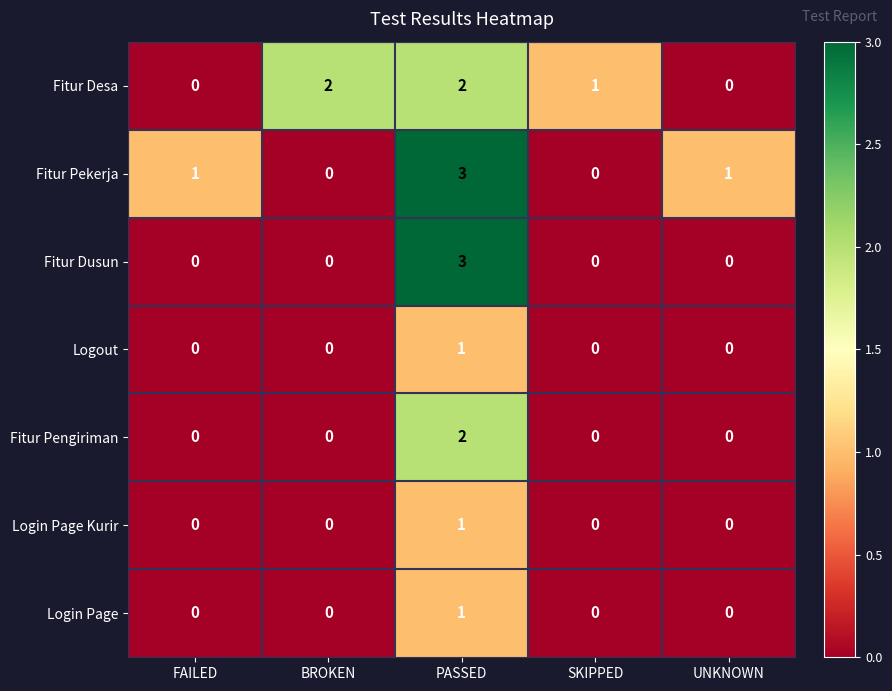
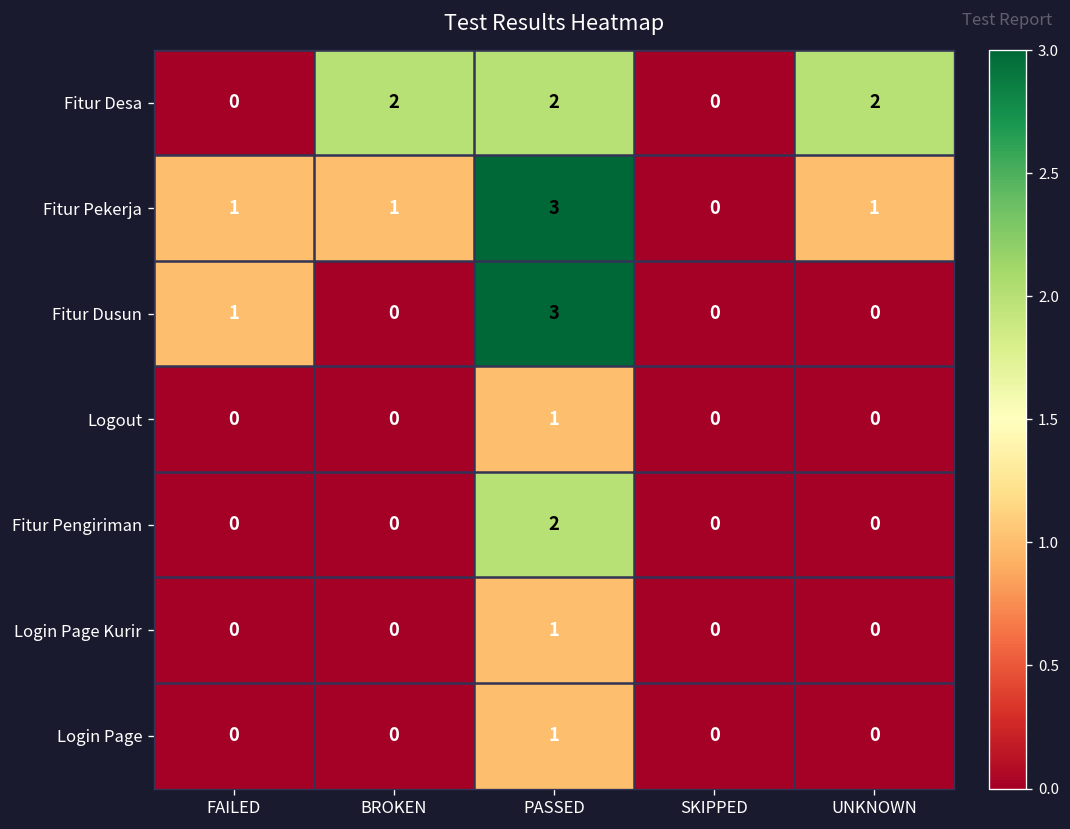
  {
    "Fitur Desa": {
      "FAILED": 0,
      "BROKEN": 2,
      "PASSED": 2,
-     "SKIPPED": 1,
-     "UNKNOWN": 0
+     "SKIPPED": 0,
+     "UNKNOWN": 2
    },
    "Fitur Pekerja": {
      "FAILED": 1,
-     "BROKEN": 0,
+     "BROKEN": 1,
      "PASSED": 3,
      "SKIPPED": 0,
      "UNKNOWN": 1
    },
    "Fitur Dusun": {
-     "FAILED": 0,
+     "FAILED": 1,
      "BROKEN": 0,
      "PASSED": 3,
      "SKIPPED": 0,
      "UNKNOWN": 0
    },
    "Logout": {
      "FAILED": 0,
      "BROKEN": 0,
      "PASSED": 1,
      "SKIPPED": 0,
      "UNKNOWN": 0
    },
    "Fitur Pengiriman": {
      "FAILED": 0,
      "BROKEN": 0,
      "PASSED": 2,
      "SKIPPED": 0,
      "UNKNOWN": 0
    },
    "Login Page Kurir": {
      "FAILED": 0,
      "BROKEN": 0,
      "PASSED": 1,
      "SKIPPED": 0,
      "UNKNOWN": 0
    },
    "Login Page": {
      "FAILED": 0,
      "BROKEN": 0,
      "PASSED": 1,
      "SKIPPED": 0,
      "UNKNOWN": 0
    }
  }
